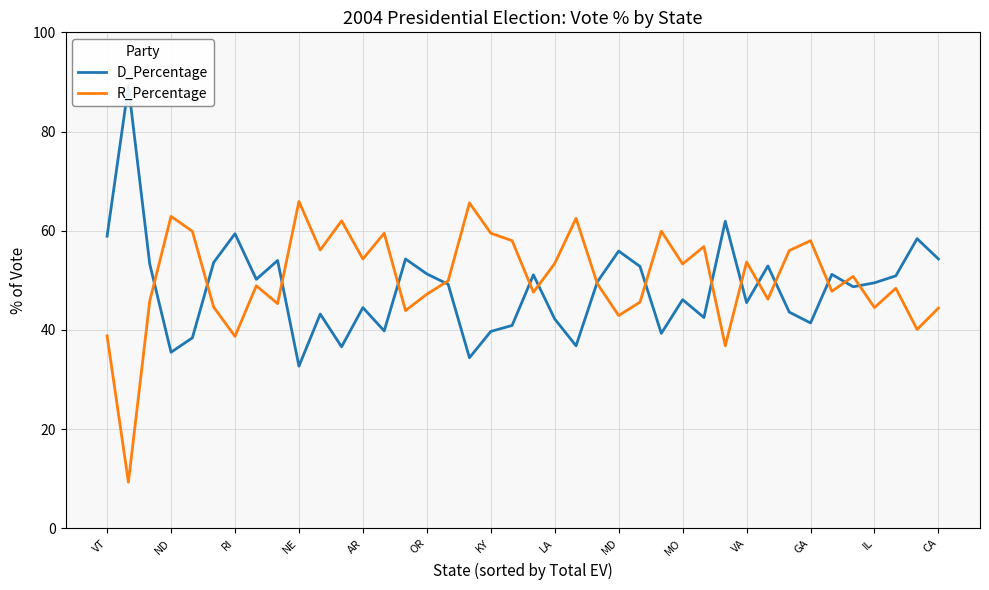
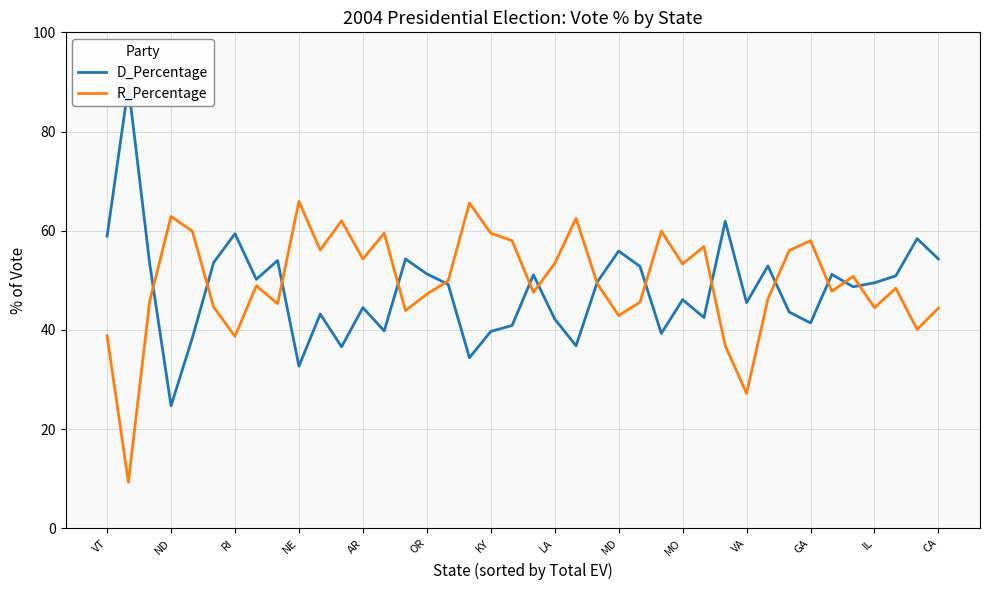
  {
    "D_Percentage": {
-     "ND": 36,
+     "ND": 25,
      "LA": 42,
      "MD": 56,
      "VA": 46,
      "GA": 41,
      "IL": 50,
      "CA": 54
    },
    "R_Percentage": {
      "ND": 63,
      "LA": 53,
      "MD": 43,
-     "VA": 54,
+     "VA": 27,
      "GA": 58,
      "IL": 45,
      "CA": 44
    }
  }
